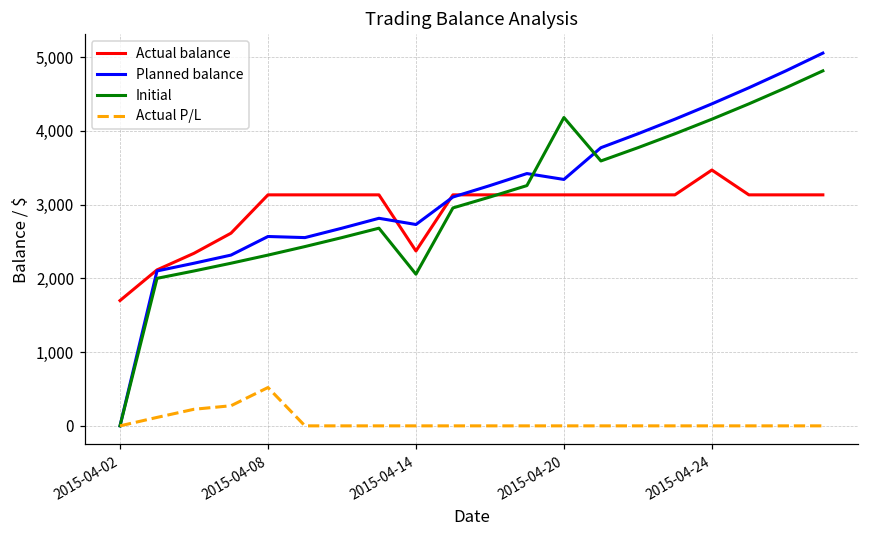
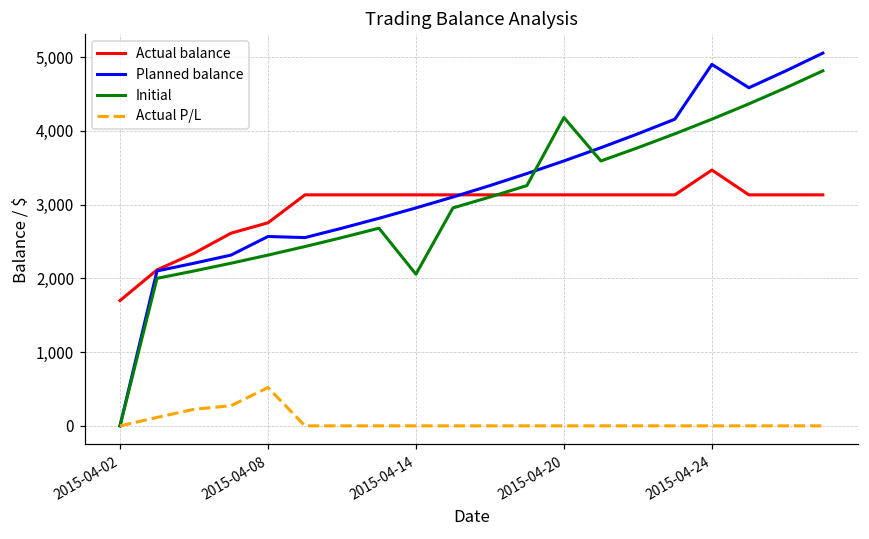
  {
    "Actual balance": {
      "2015-04-02": "1,700",
-     "2015-04-08": "3,100",
-     "2015-04-14": "2,400",
+     "2015-04-08": "2,800",
+     "2015-04-14": "3,100",
      "2015-04-20": "3,100",
      "2015-04-24": "3,500"
    },
    "Planned balance": {
      "2015-04-08": "2,600",
-     "2015-04-14": "2,700",
-     "2015-04-20": "3,300",
-     "2015-04-24": "4,400"
+     "2015-04-14": "3,000",
+     "2015-04-20": "3,600",
+     "2015-04-24": "4,900"
    },
    "Initial": {
      "2015-04-08": "2,300",
      "2015-04-14": "2,100",
      "2015-04-20": "4,200",
      "2015-04-24": "4,200"
    },
    "Actual P/L": {
      "2015-04-08": "500",
      "2015-04-14": "0",
      "2015-04-20": "0",
      "2015-04-24": "0"
    }
  }
